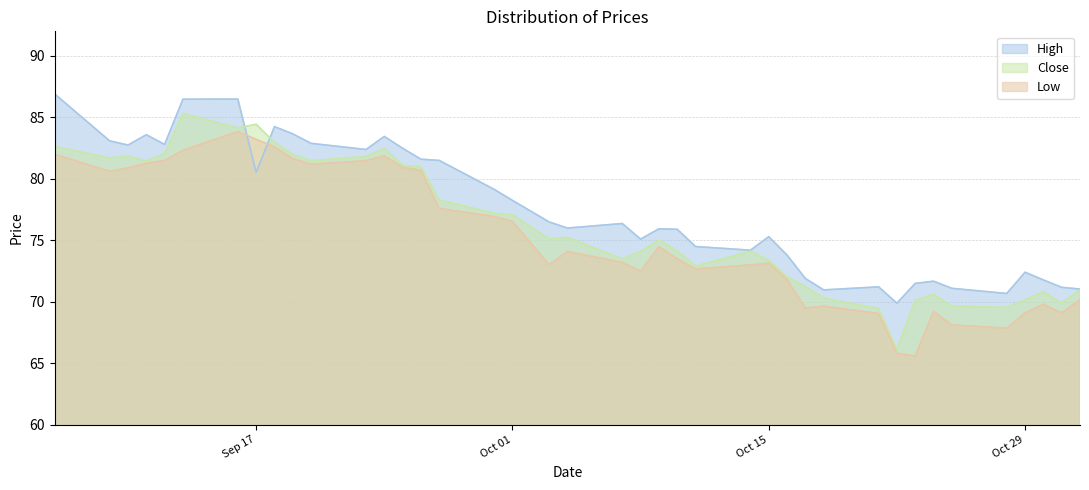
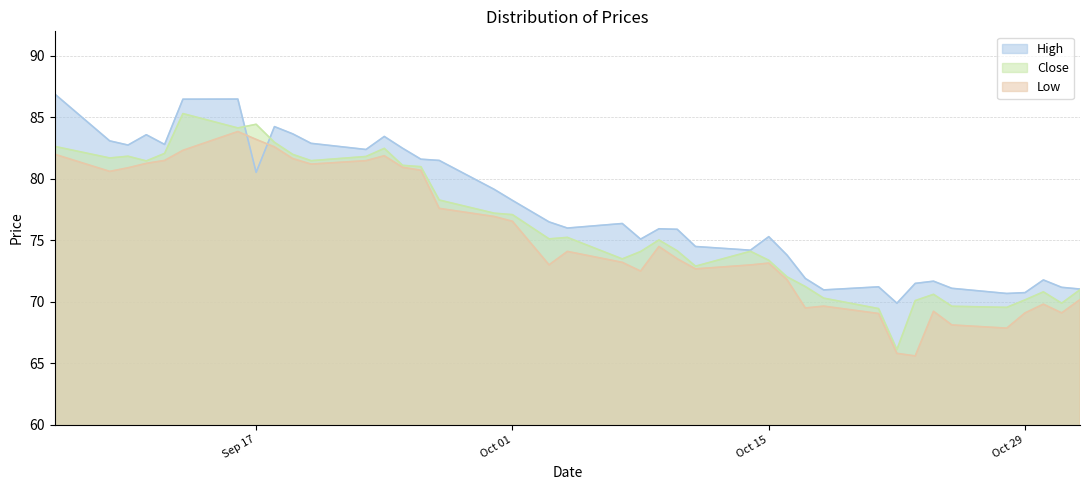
  {
    "High": {
      "Sep 17": 80.5,
      "Oct 01": 78.3,
      "Oct 15": 75.3,
-     "Oct 29": 72.4
+     "Oct 29": 70.8
    }
  }
